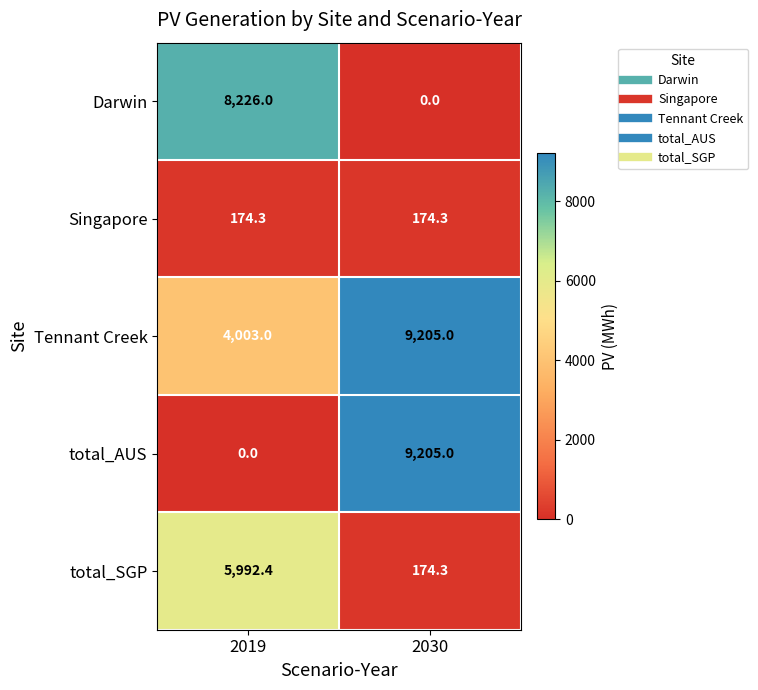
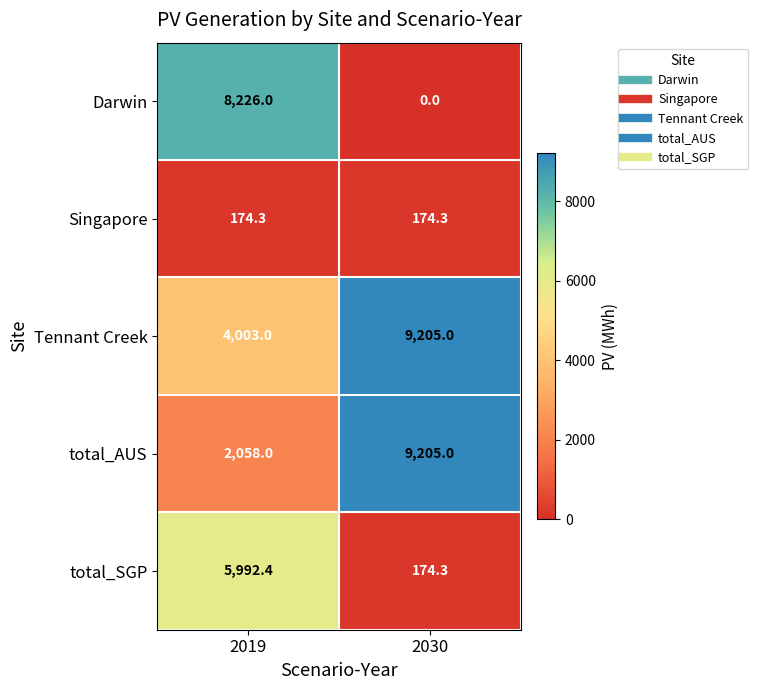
  {
    "Darwin": {
      "2019": "8,226.0",
      "2030": "0.0"
    },
    "Singapore": {
      "2019": "174.3",
      "2030": "174.3"
    },
    "Tennant Creek": {
      "2019": "4,003.0",
      "2030": "9,205.0"
    },
    "total_AUS": {
-     "2019": "0.0",
+     "2019": "2,058.0",
      "2030": "9,205.0"
    },
    "total_SGP": {
      "2019": "5,992.4",
      "2030": "174.3"
    }
  }
